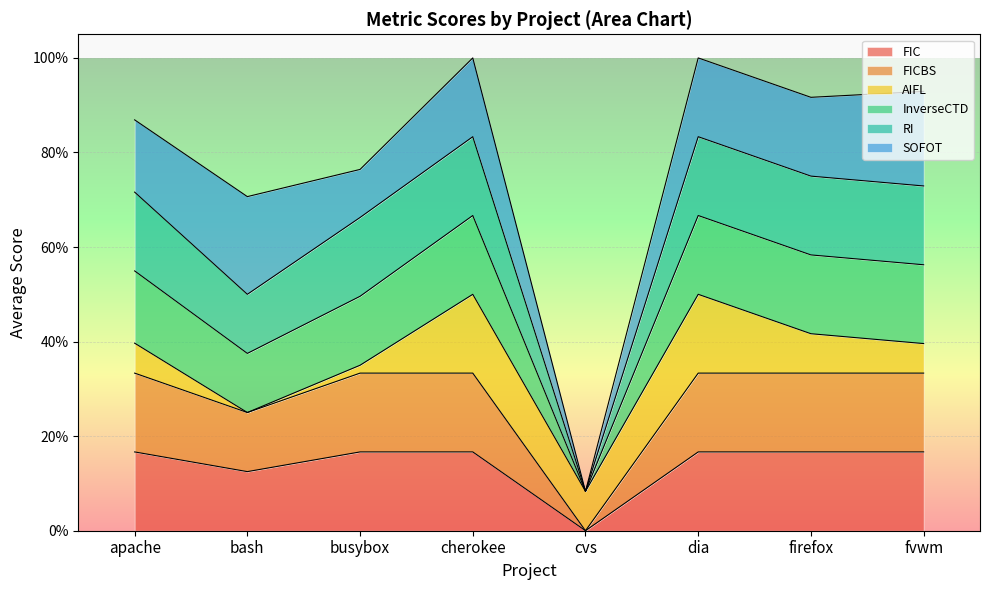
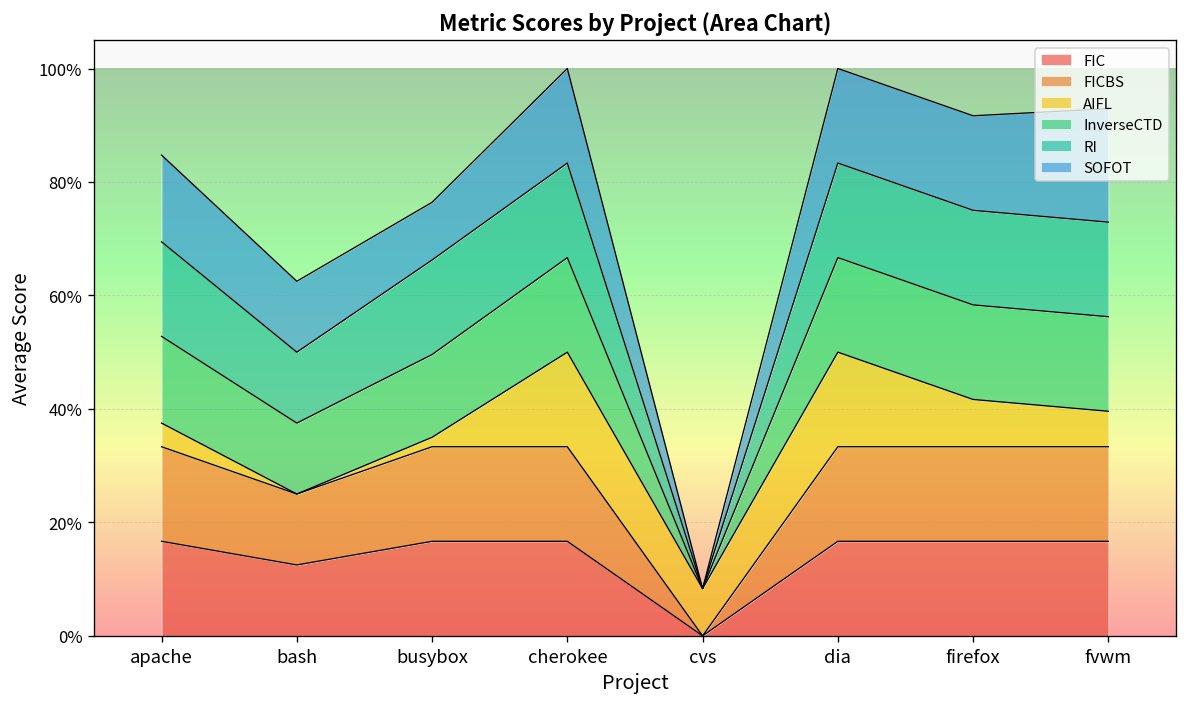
  {
    "AIFL": {
-     "apache": "6%",
+     "apache": "4%",
      "busybox": "2%",
      "cherokee": "17%",
      "dia": "17%",
      "firefox": "8%",
      "fvwm": "6%"
    },
    "SOFOT": {
      "apache": "15%",
-     "bash": "21%",
+     "bash": "13%",
      "busybox": "10%",
      "cherokee": "17%",
      "dia": "17%",
      "firefox": "17%"
    }
  }
